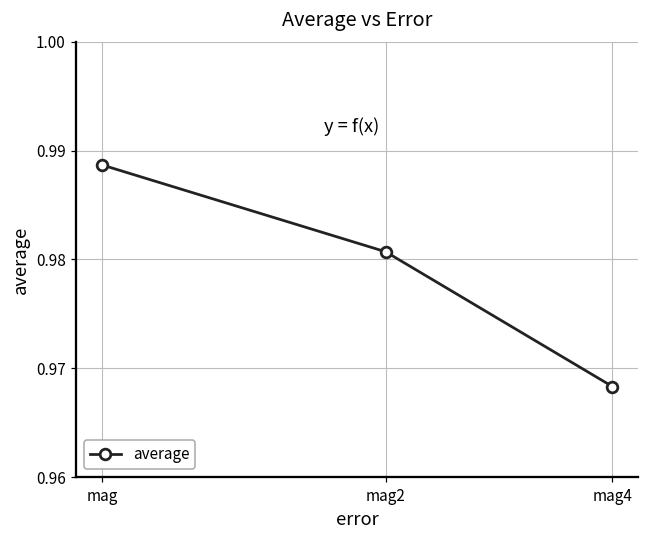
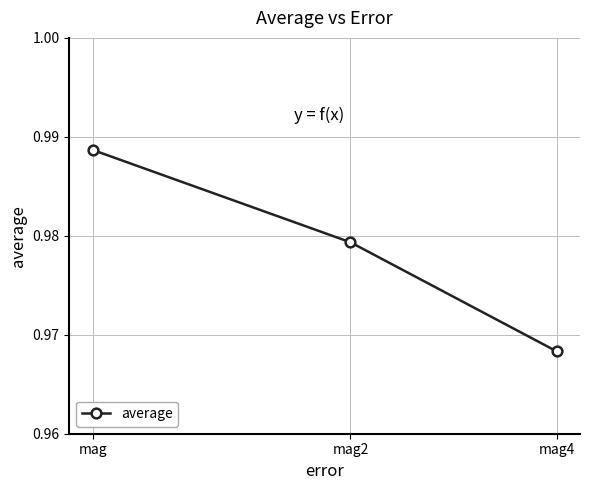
  {
    "mag": 0.989,
-   "mag2": 0.981,
+   "mag2": 0.979,
    "mag4": 0.968
  }
